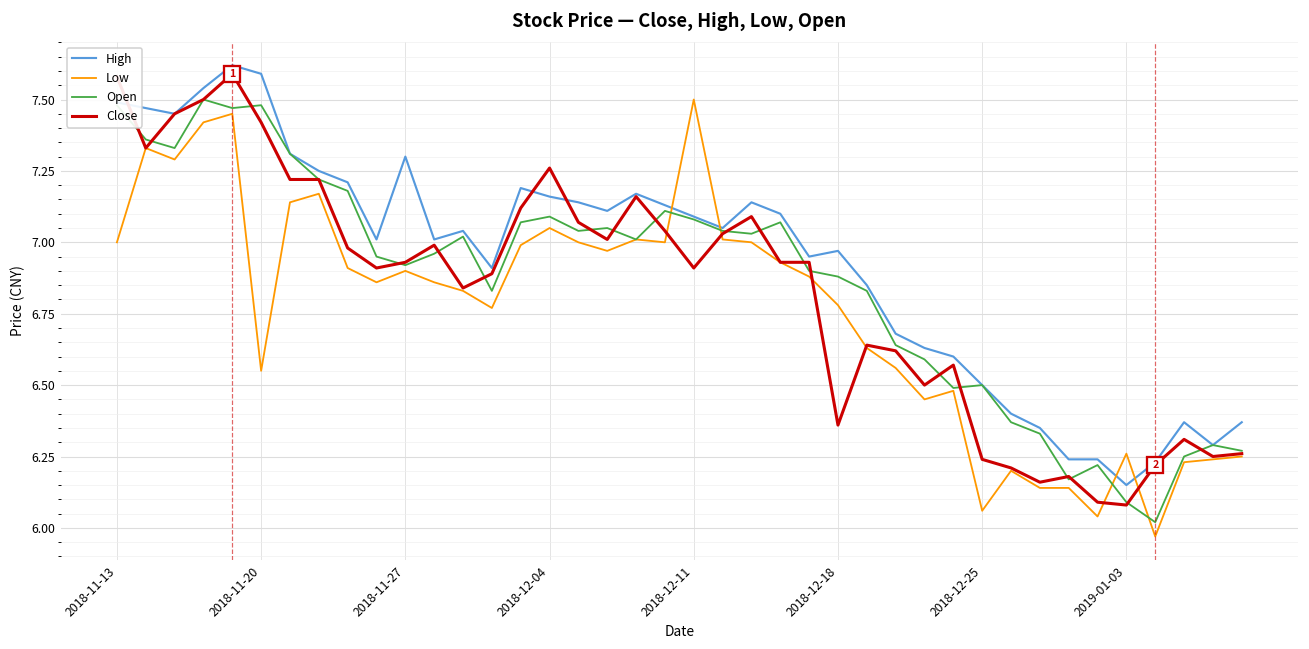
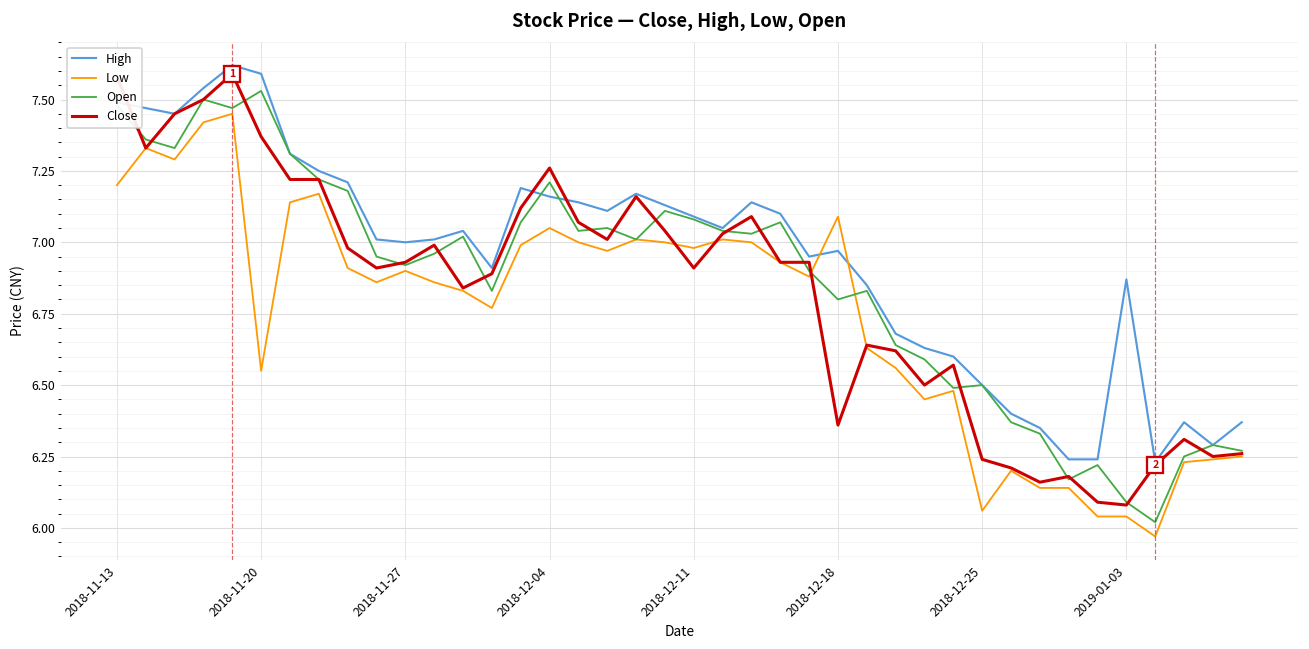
  {
    "High": {
      "2018-11-20": 7.59,
-     "2018-11-27": 7.3,
+     "2018-11-27": 7.0,
      "2018-12-04": 7.16,
      "2018-12-11": 7.09,
      "2018-12-18": 6.97,
-     "2019-01-03": 6.15
+     "2019-01-03": 6.87
    },
    "Low": {
-     "2018-11-13": 7.0,
+     "2018-11-13": 7.2,
      "2018-11-20": 6.55,
      "2018-11-27": 6.90,
      "2018-12-04": 7.05,
-     "2018-12-11": 7.50,
-     "2018-12-18": 6.78,
+     "2018-12-11": 6.98,
+     "2018-12-18": 7.09,
      "2018-12-25": 6.06,
-     "2019-01-03": 6.26
+     "2019-01-03": 6.04
    },
    "Open": {
-     "2018-11-20": 7.48,
-     "2018-12-04": 7.09,
+     "2018-11-20": 7.53,
+     "2018-12-04": 7.21,
      "2018-12-11": 7.08,
-     "2018-12-18": 6.88,
+     "2018-12-18": 6.80,
      "2019-01-03": 6.09
    },
    "Close": {
-     "2018-11-20": 7.42,
+     "2018-11-20": 7.37,
      "2018-12-04": 7.26,
      "2018-12-11": 6.91,
      "2018-12-18": 6.36,
      "2018-12-25": 6.24,
      "2019-01-03": 6.08
    }
  }
